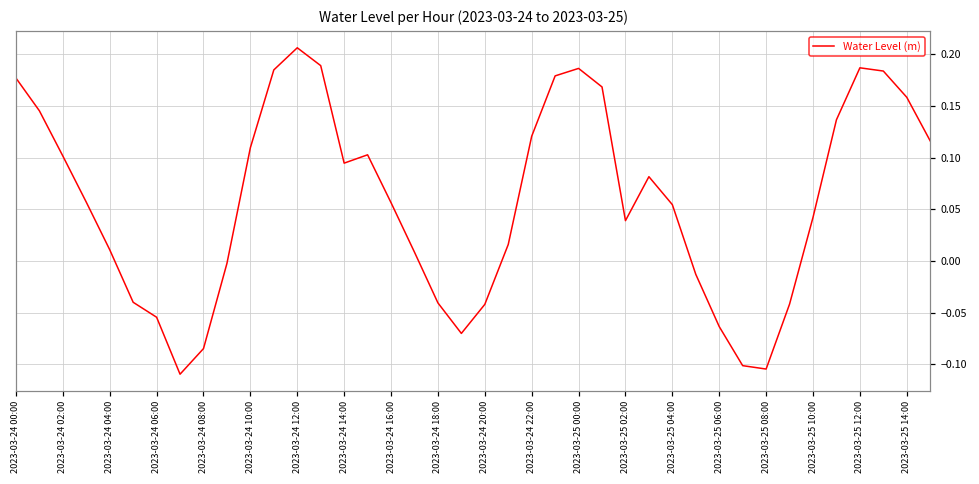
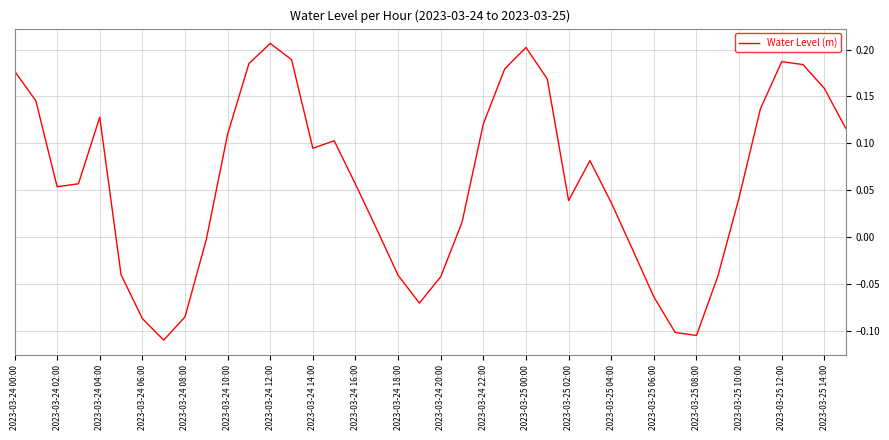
  {
    "2023-03-24 00:00": 0.18,
-   "2023-03-24 02:00": 0.10,
-   "2023-03-24 04:00": 0.01,
-   "2023-03-24 06:00": -0.05,
+   "2023-03-24 02:00": 0.05,
+   "2023-03-24 04:00": 0.13,
+   "2023-03-24 06:00": -0.09,
    "2023-03-24 08:00": -0.08,
    "2023-03-24 10:00": 0.11,
    "2023-03-24 12:00": 0.21,
    "2023-03-24 14:00": 0.09,
    "2023-03-24 16:00": 0.06,
    "2023-03-24 18:00": -0.04,
    "2023-03-24 20:00": -0.04,
    "2023-03-24 22:00": 0.12,
-   "2023-03-25 00:00": 0.19,
+   "2023-03-25 00:00": 0.20,
    "2023-03-25 02:00": 0.04,
-   "2023-03-25 04:00": 0.05,
+   "2023-03-25 04:00": 0.04,
    "2023-03-25 06:00": -0.06,
    "2023-03-25 08:00": -0.10,
    "2023-03-25 10:00": 0.04,
    "2023-03-25 12:00": 0.19,
    "2023-03-25 14:00": 0.16
  }
